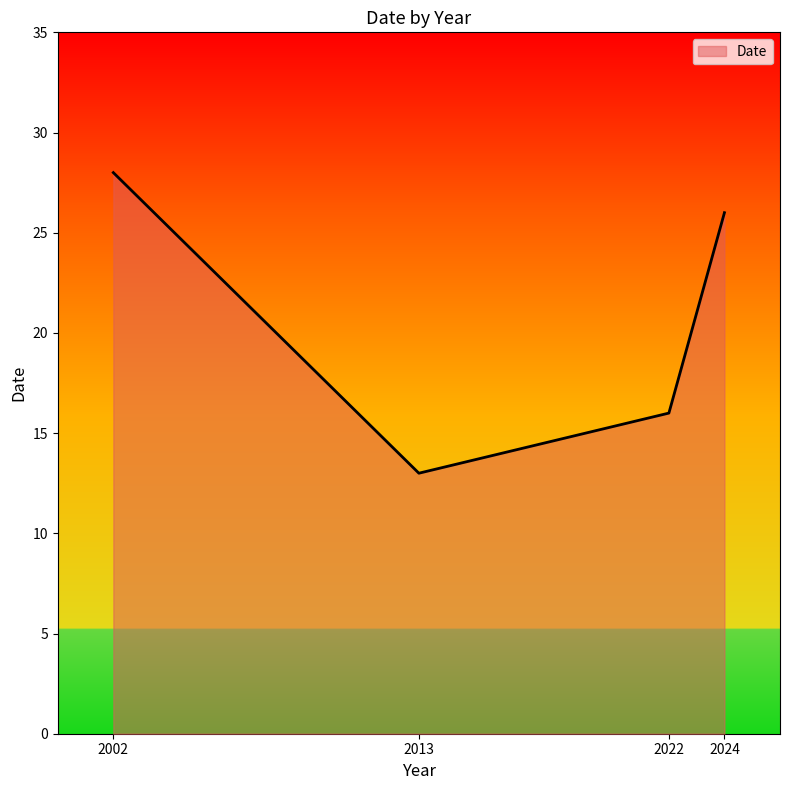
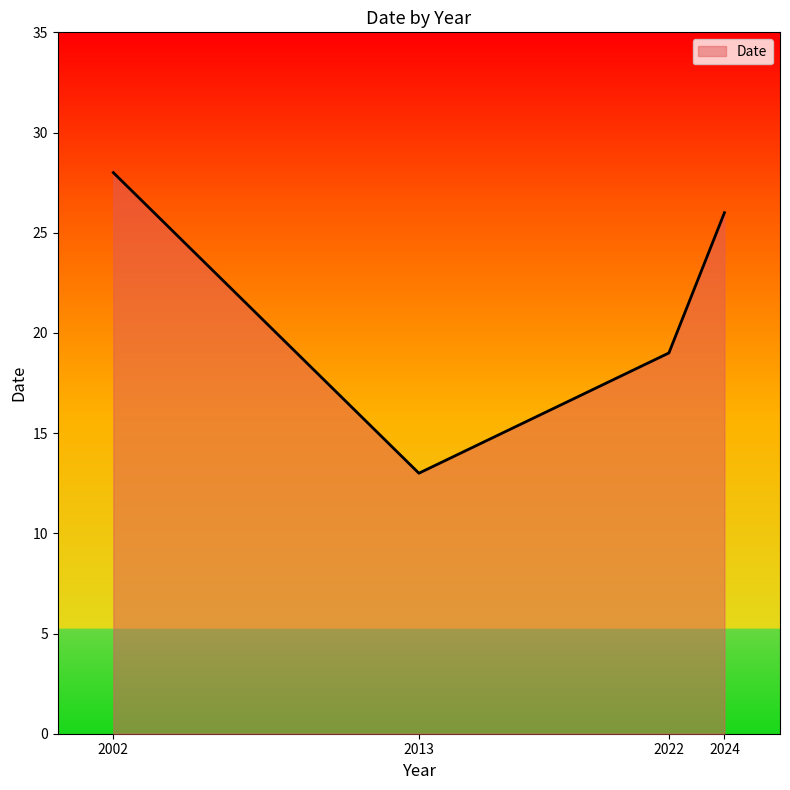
  {
    "2002": 28,
    "2013": 13,
-   "2022": 16,
+   "2022": 19,
    "2024": 26
  }
